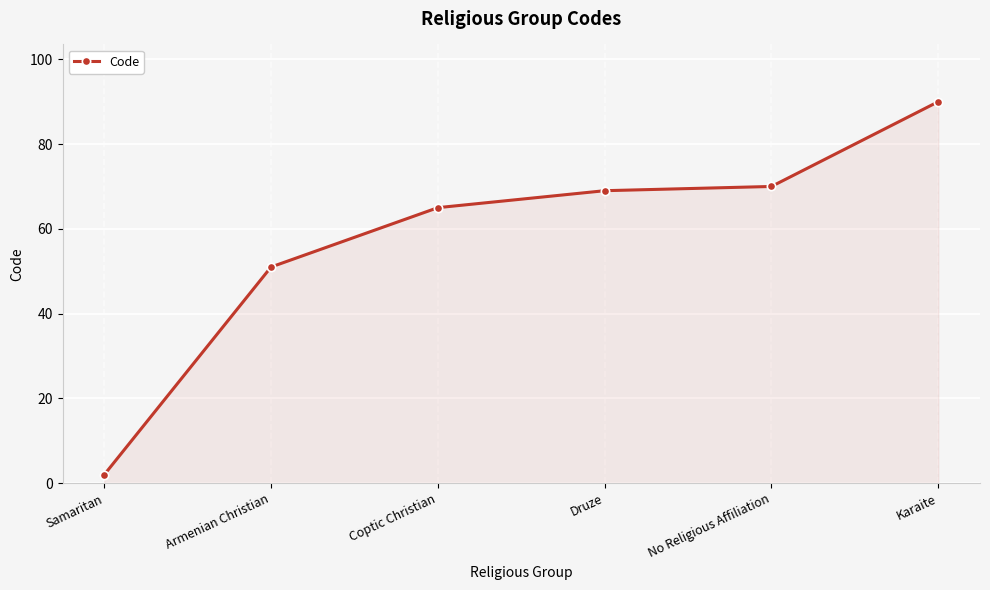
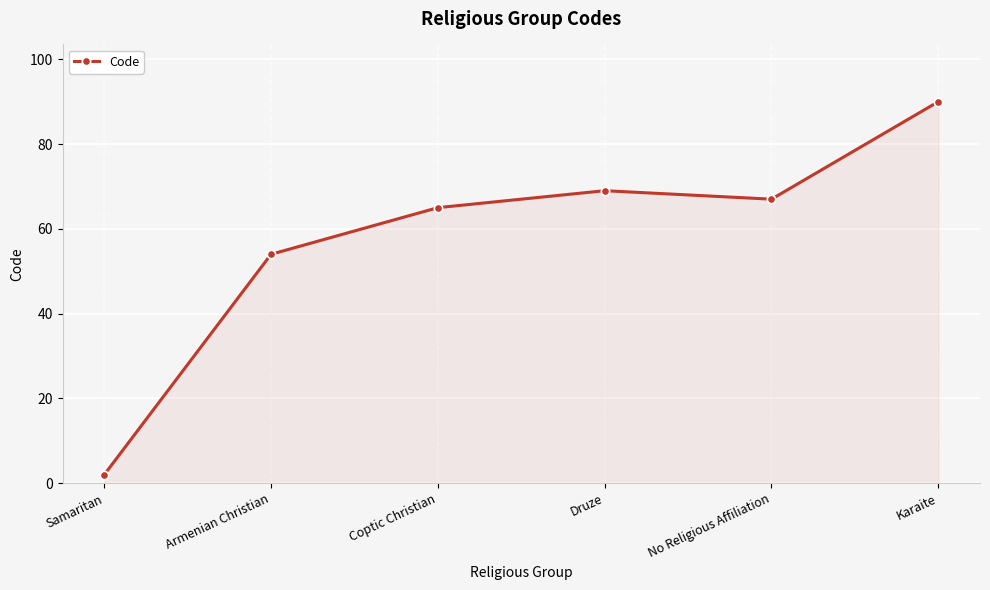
  {
    "Samaritan": 2,
-   "Armenian Christian": 51,
+   "Armenian Christian": 54,
    "Coptic Christian": 65,
    "Druze": 69,
-   "No Religious Affiliation": 70,
+   "No Religious Affiliation": 67,
    "Karaite": 90
  }
